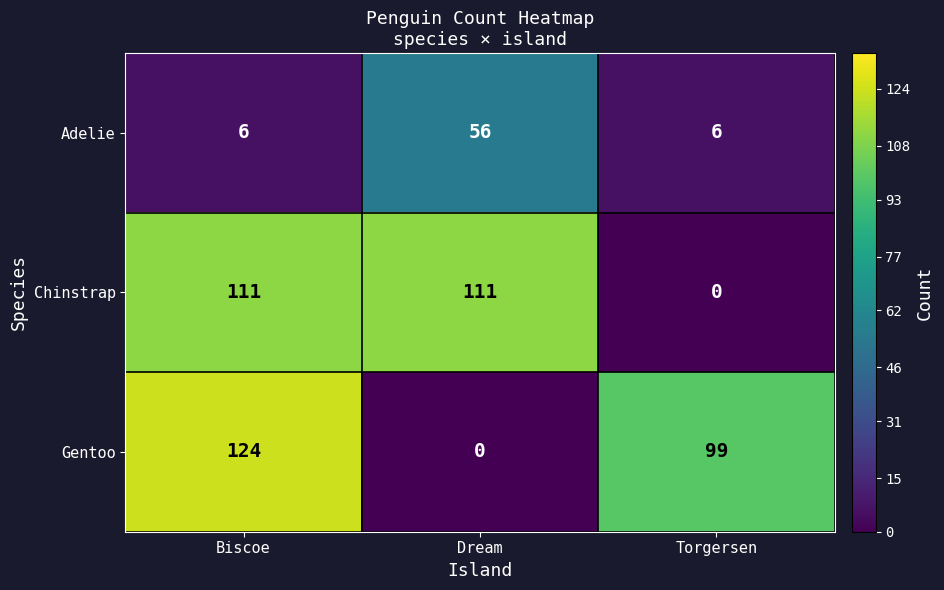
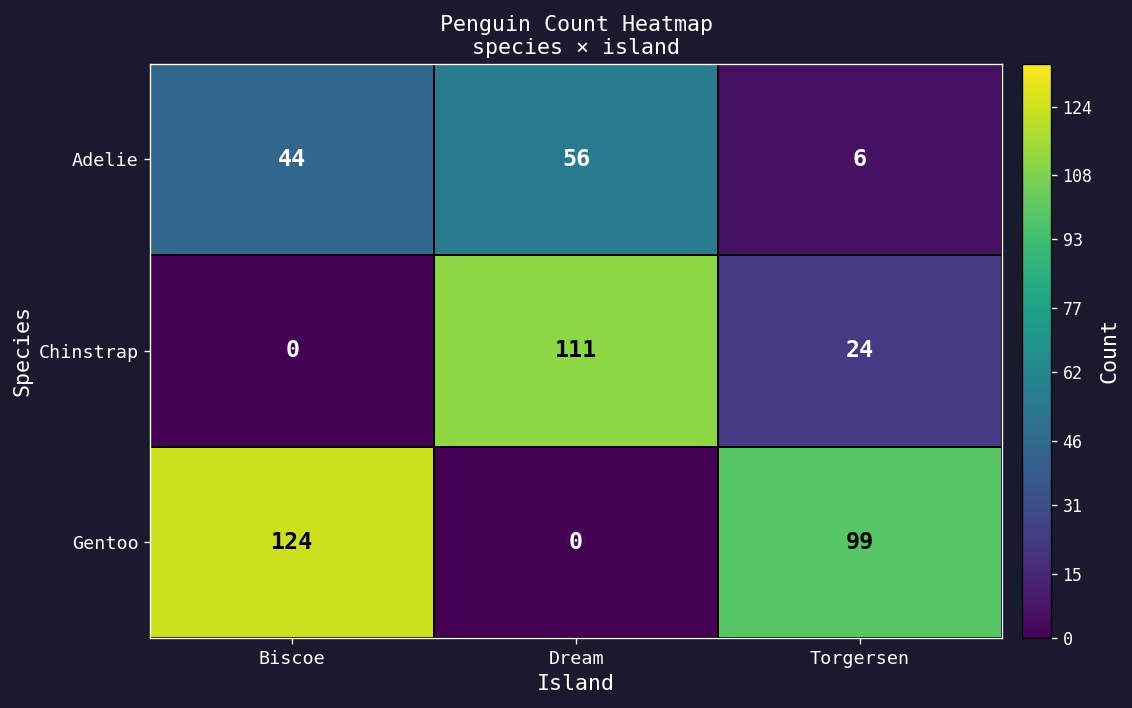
  {
    "Adelie": {
-     "Biscoe": 6,
+     "Biscoe": 44,
      "Dream": 56,
      "Torgersen": 6
    },
    "Chinstrap": {
-     "Biscoe": 111,
+     "Biscoe": 0,
      "Dream": 111,
-     "Torgersen": 0
+     "Torgersen": 24
    },
    "Gentoo": {
      "Biscoe": 124,
      "Dream": 0,
      "Torgersen": 99
    }
  }
